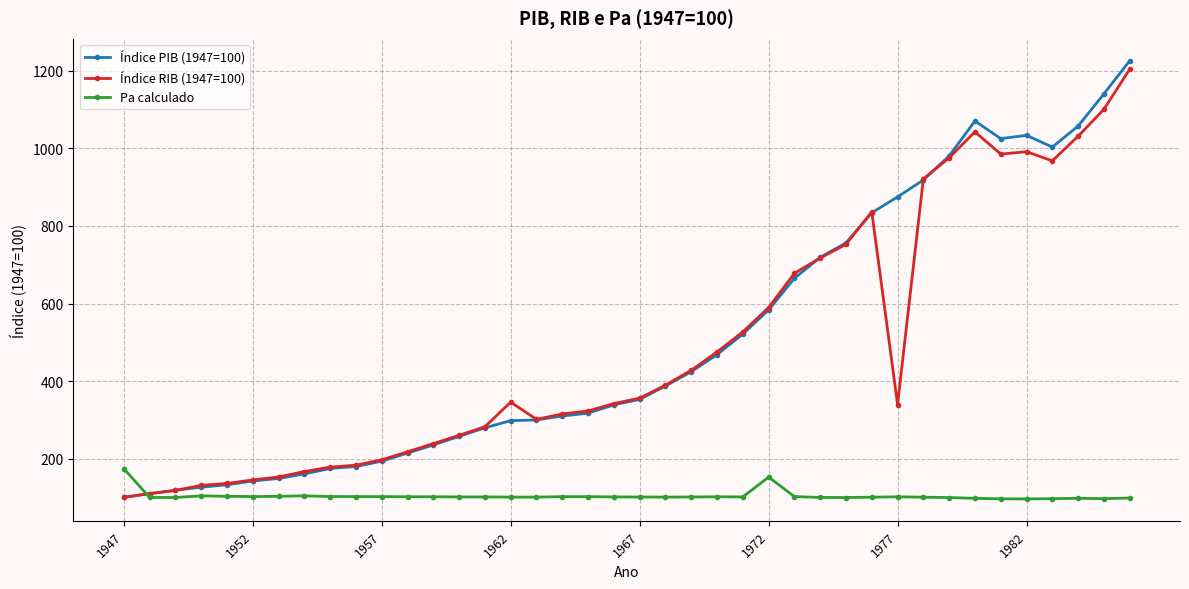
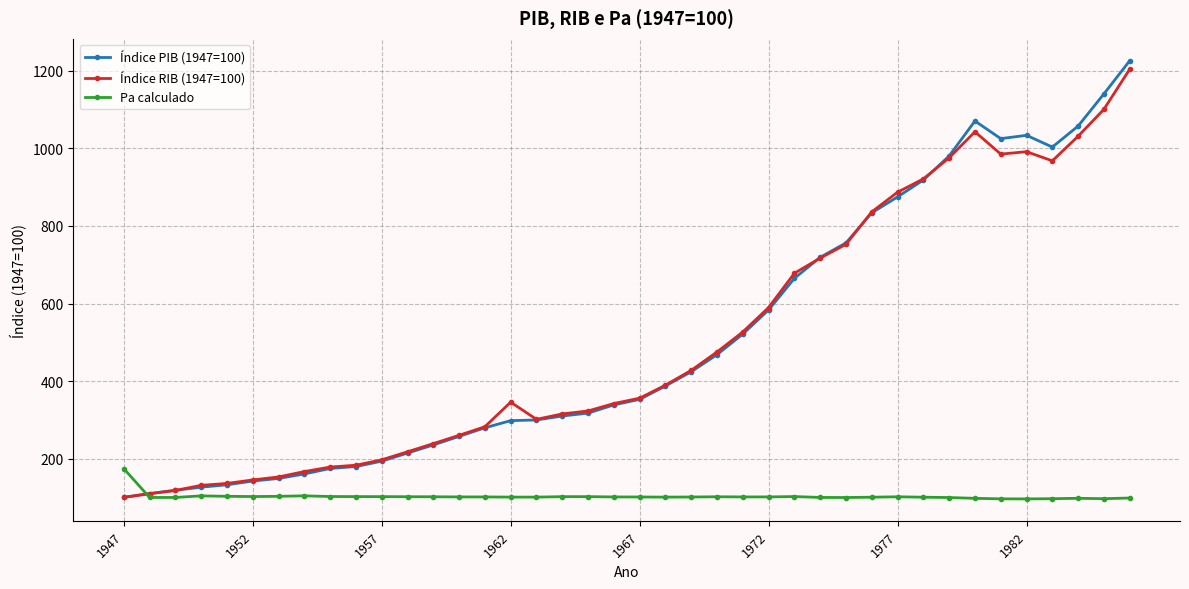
  {
    "Índice PIB (1947=100)": {
      "1962": 300,
      "1977": 880,
      "1982": 1030
    },
    "Índice RIB (1947=100)": {
      "1962": 350,
-     "1977": 340,
+     "1977": 890,
      "1982": 990
    },
    "Pa calculado": {
      "1947": 170,
      "1952": 100,
      "1957": 100,
      "1962": 100,
      "1967": 100,
-     "1972": 150,
+     "1972": 100,
      "1977": 100,
      "1982": 100
    }
  }
